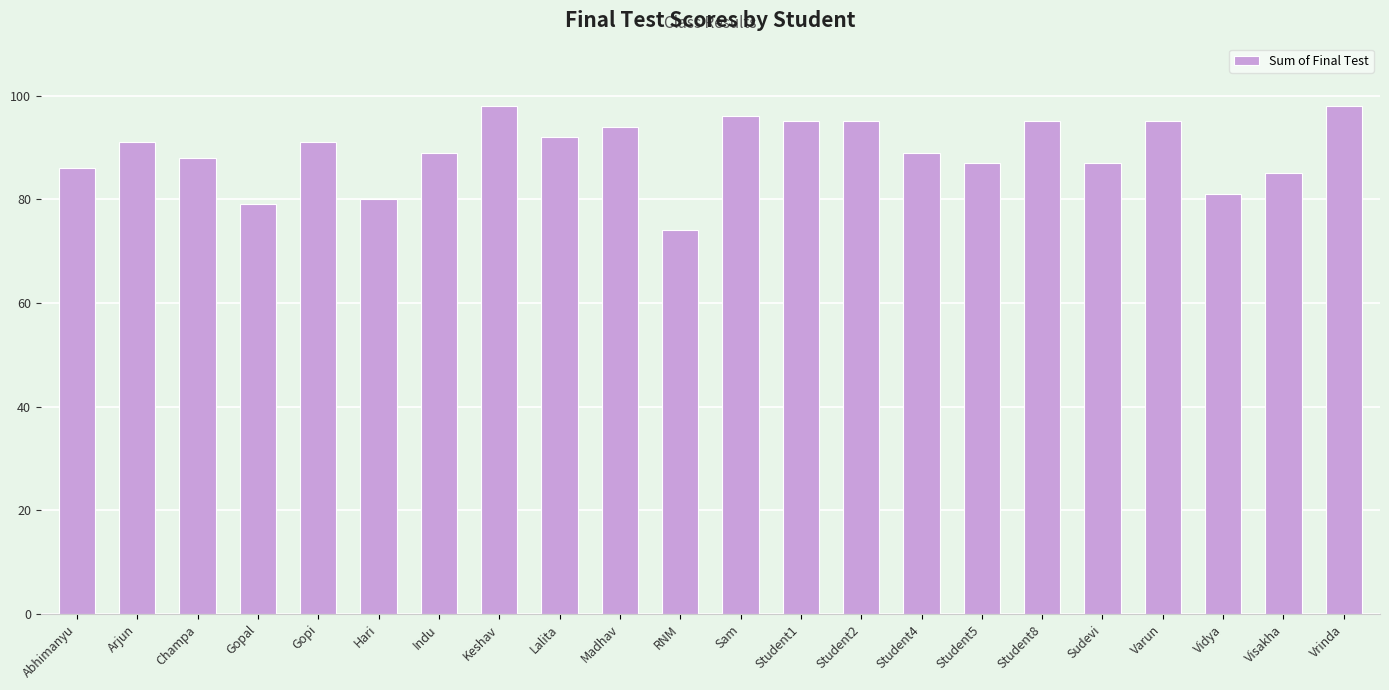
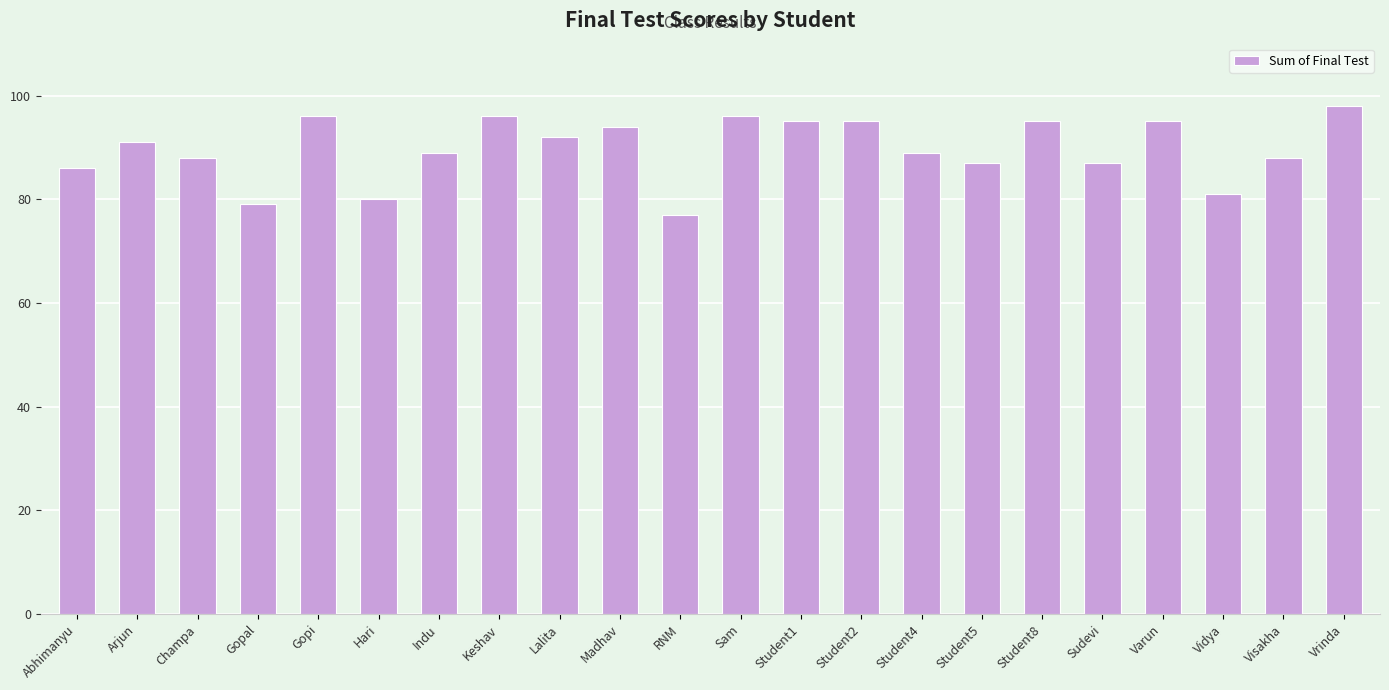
  {
    "Abhimanyu": 86,
    "Arjun": 91,
    "Champa": 88,
    "Gopal": 79,
-   "Gopi": 91,
+   "Gopi": 96,
    "Hari": 80,
    "Indu": 89,
-   "Keshav": 98,
+   "Keshav": 96,
    "Lalita": 92,
    "Madhav": 94,
-   "RNM": 74,
+   "RNM": 77,
    "Sam": 96,
    "Student1": 95,
    "Student2": 95,
    "Student4": 89,
    "Student5": 87,
    "Student8": 95,
    "Sudevi": 87,
    "Varun": 95,
    "Vidya": 81,
-   "Visakha": 85,
+   "Visakha": 88,
    "Vrinda": 98
  }
